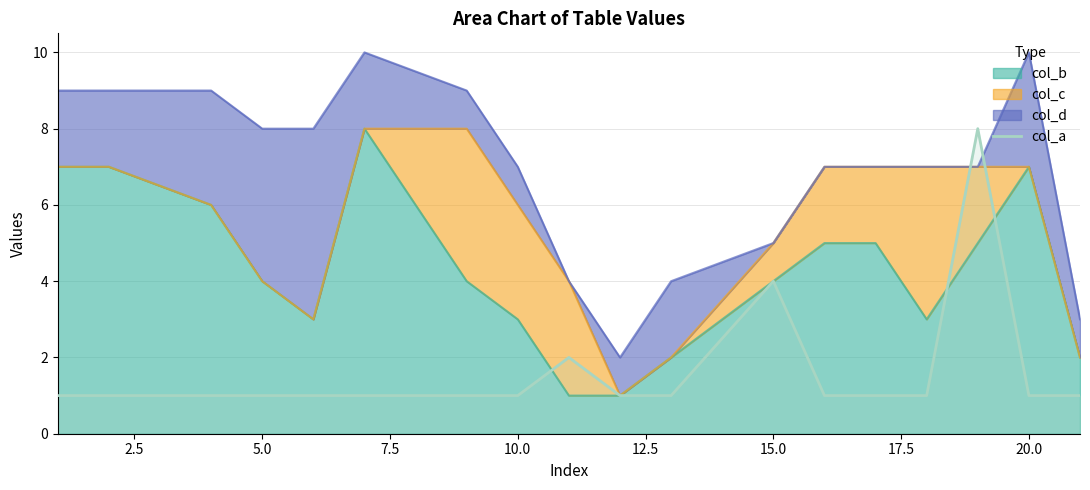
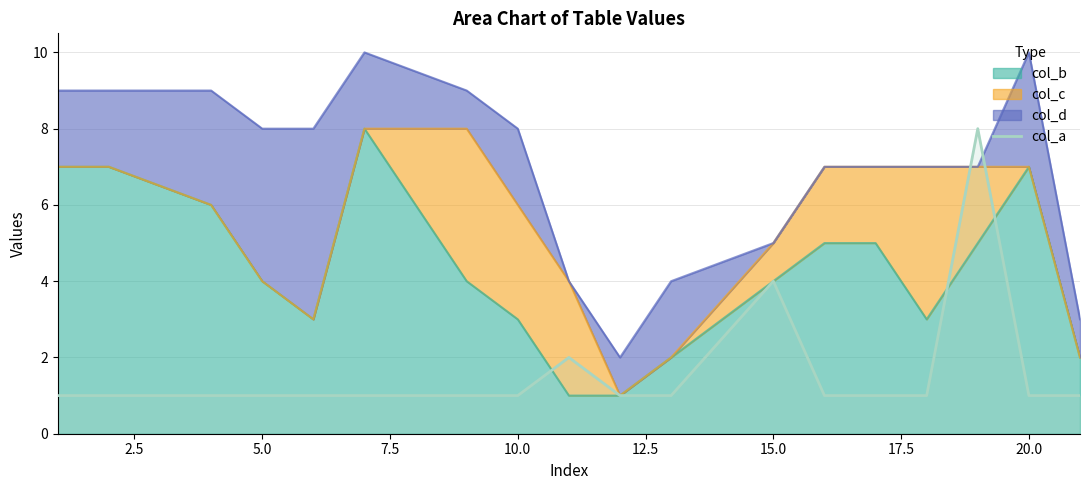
  {
    "col_c": {
      "10.0": 6
    },
    "col_d": {
      "5.0": 8,
-     "10.0": 1,
+     "10.0": 2,
      "20.0": 10
    }
  }
